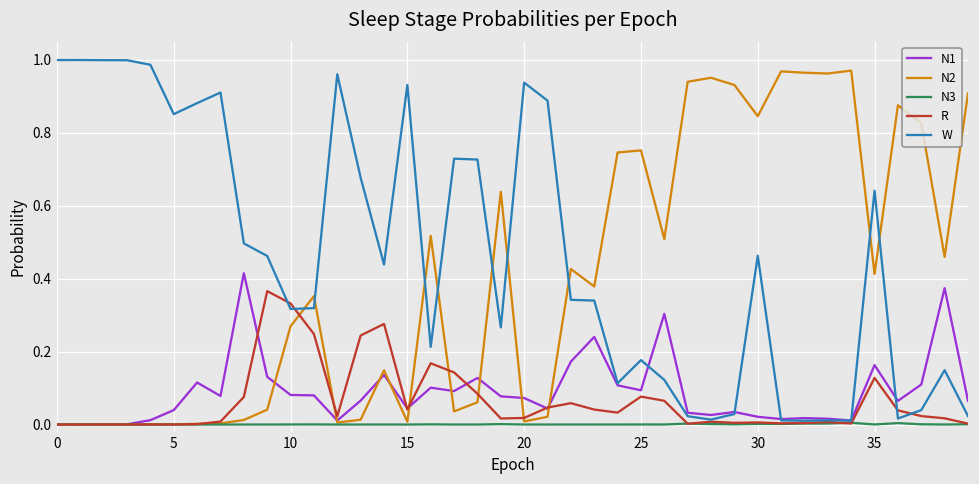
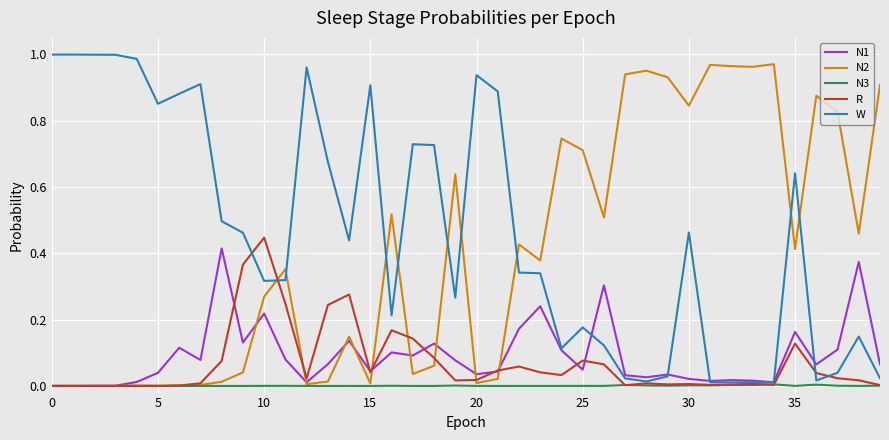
  {
    "N1": {
      "5": 0.04,
-     "10": 0.08,
-     "20": 0.07,
-     "25": 0.09,
+     "10": 0.22,
+     "20": 0.04,
+     "25": 0.05,
      "30": 0.02,
      "35": 0.16
    },
    "N2": {
      "10": 0.27,
      "20": 0.01,
-     "25": 0.75,
+     "25": 0.71,
      "30": 0.85,
      "35": 0.41
    },
    "N3": {
      "10": 0.00,
      "20": 0.00,
      "25": 0.00,
      "35": 0.00
    },
    "R": {
-     "10": 0.33,
+     "10": 0.45,
      "20": 0.02,
      "25": 0.08,
      "35": 0.13
    },
    "W": {
      "0": 1.00,
      "5": 0.85,
      "10": 0.32,
-     "15": 0.93,
+     "15": 0.91,
      "20": 0.94,
      "25": 0.18,
      "30": 0.46,
      "35": 0.64
    }
  }
